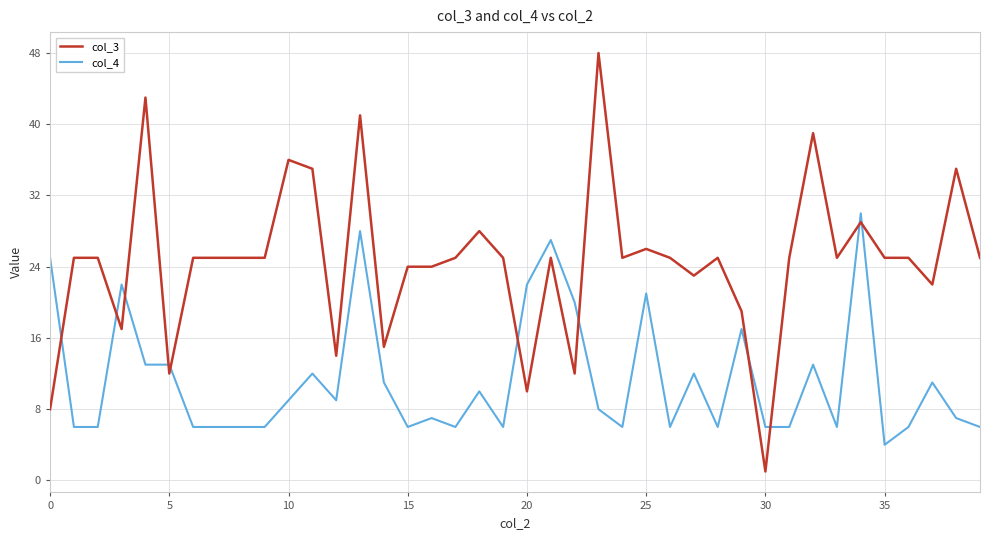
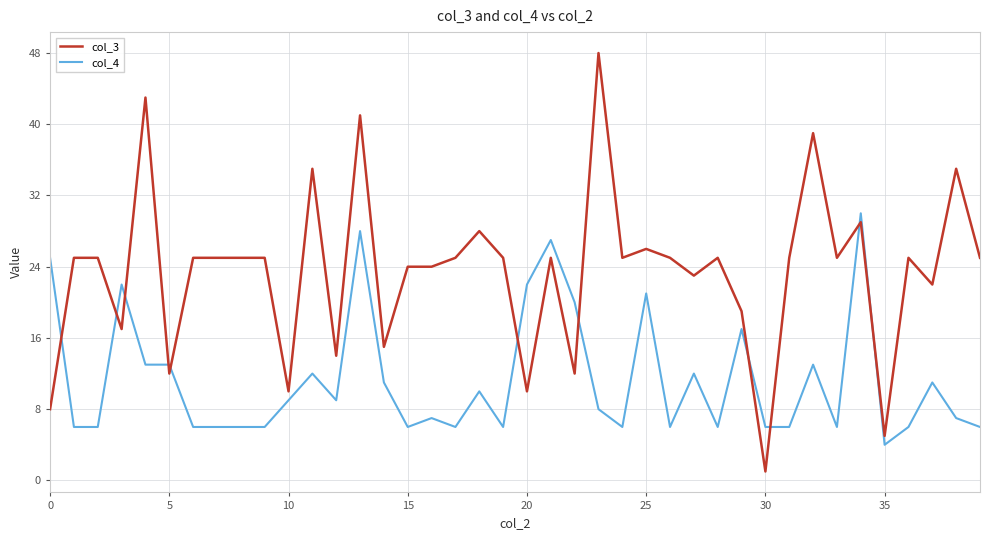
  {
    "col_3": {
      "0": 8,
      "5": 12,
-     "10": 36,
+     "10": 10,
      "15": 24,
      "20": 10,
      "25": 26,
      "30": 1,
-     "35": 25
+     "35": 5
    },
    "col_4": {
      "0": 25,
      "5": 13,
      "10": 9,
      "15": 6,
      "20": 22,
      "25": 21,
      "30": 6,
      "35": 4
    }
  }
